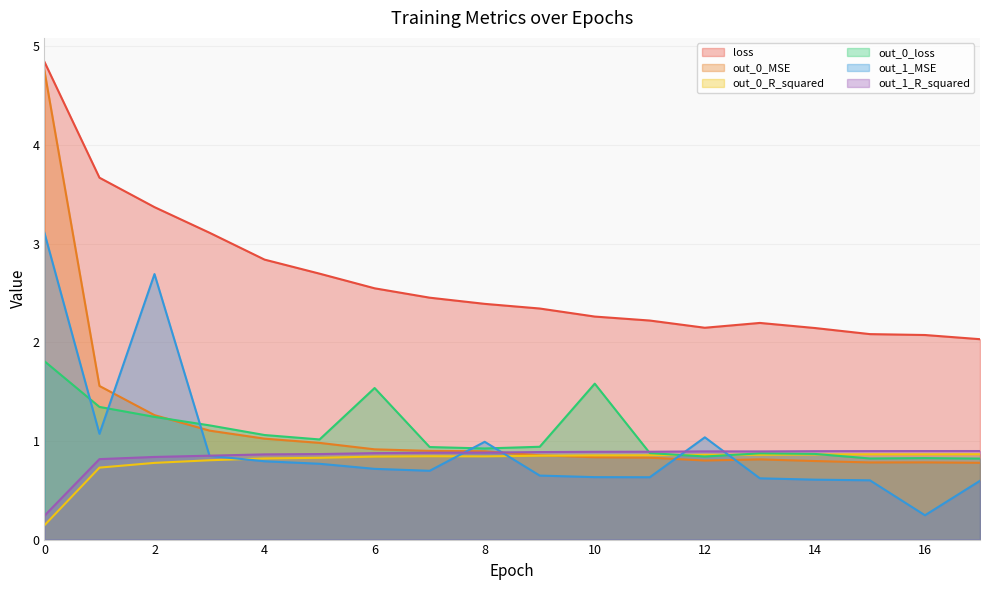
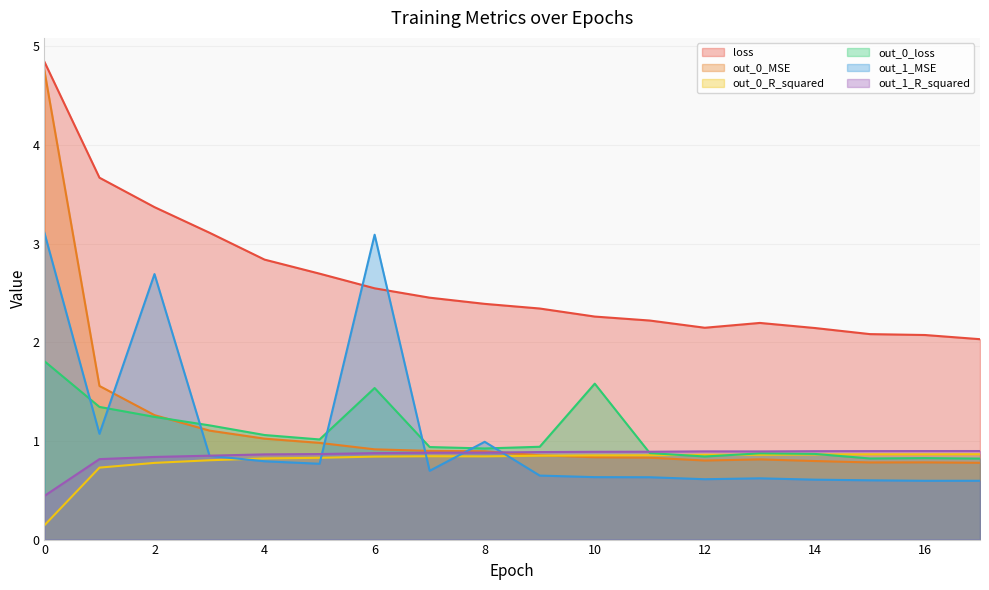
  {
    "out_0_loss": {
      "0": 1.8,
      "4": 1.1,
      "6": 1.5,
      "8": 0.9,
      "10": 1.6,
      "16": 0.8
    },
    "out_1_MSE": {
      "0": 3.1,
      "2": 2.7,
      "4": 0.8,
-     "6": 0.7,
+     "6": 3.1,
      "8": 1.0,
      "10": 0.6,
-     "12": 1.0,
+     "12": 0.6,
      "14": 0.6,
-     "16": 0.2
+     "16": 0.6
    },
    "out_1_R_squared": {
-     "0": 0.2,
+     "0": 0.4,
      "2": 0.8,
      "4": 0.9,
      "6": 0.9,
      "10": 0.9,
      "12": 0.9,
      "14": 0.9,
      "16": 0.9
    }
  }
